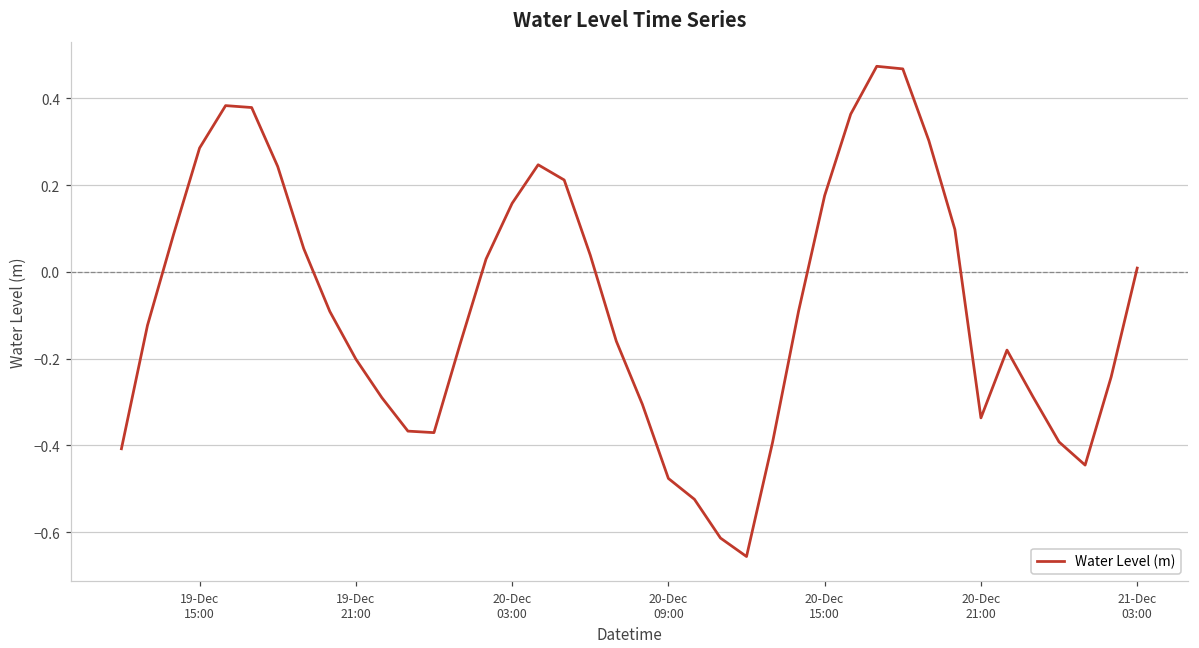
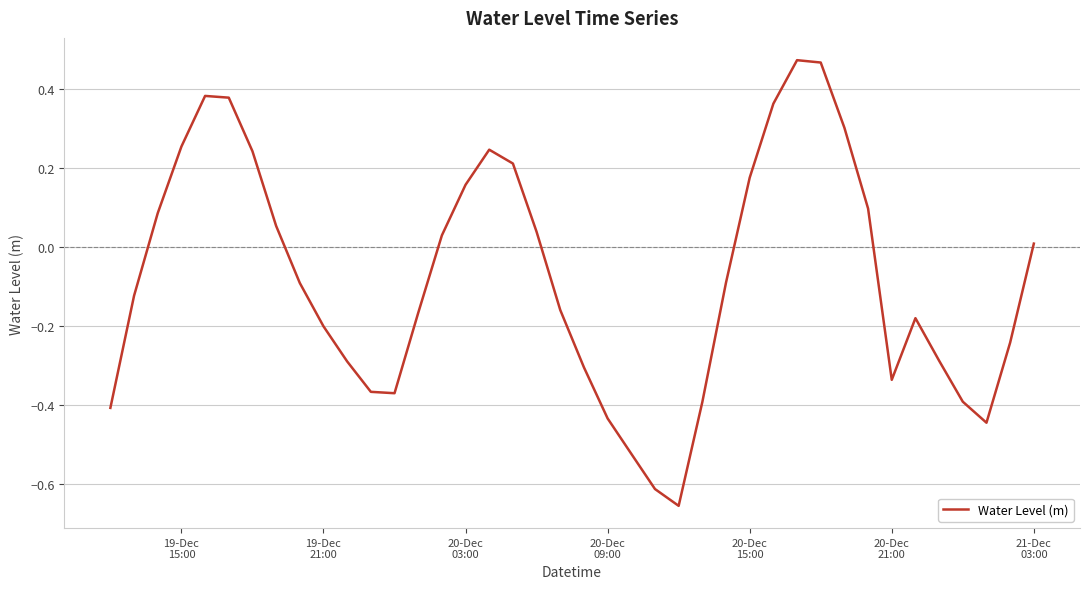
  {
-   "19-Dec 15:00": 0.29,
+   "19-Dec 15:00": 0.25,
    "19-Dec 21:00": -0.20,
    "20-Dec 03:00": 0.16,
-   "20-Dec 09:00": -0.48,
+   "20-Dec 09:00": -0.43,
    "20-Dec 15:00": 0.18,
    "20-Dec 21:00": -0.34,
    "21-Dec 03:00": 0.01
  }
